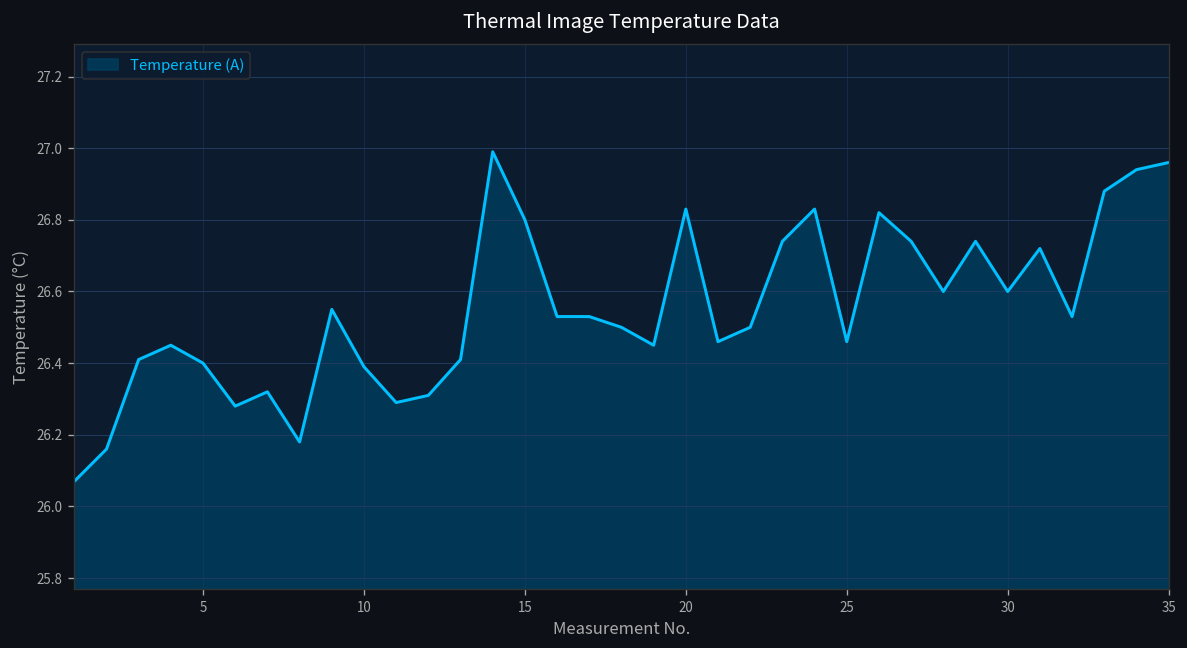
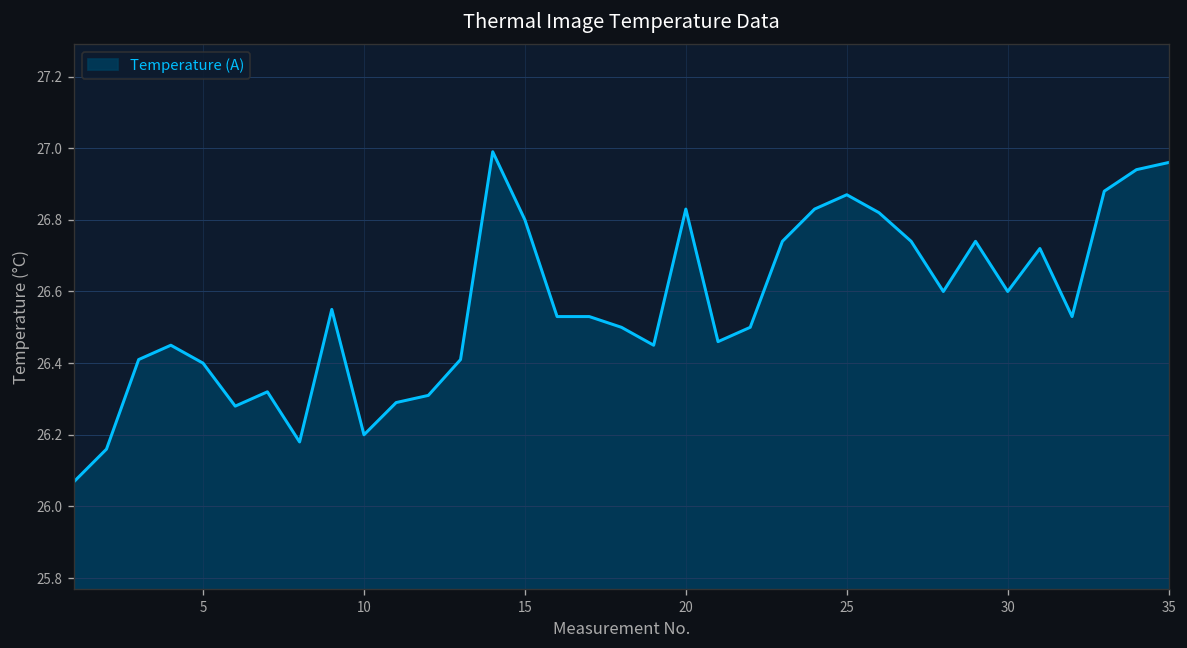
  {
    "5": 26.40,
-   "10": 26.39,
+   "10": 26.20,
    "15": 26.80,
    "20": 26.83,
-   "25": 26.46,
+   "25": 26.87,
    "30": 26.60,
    "35": 26.96
  }
